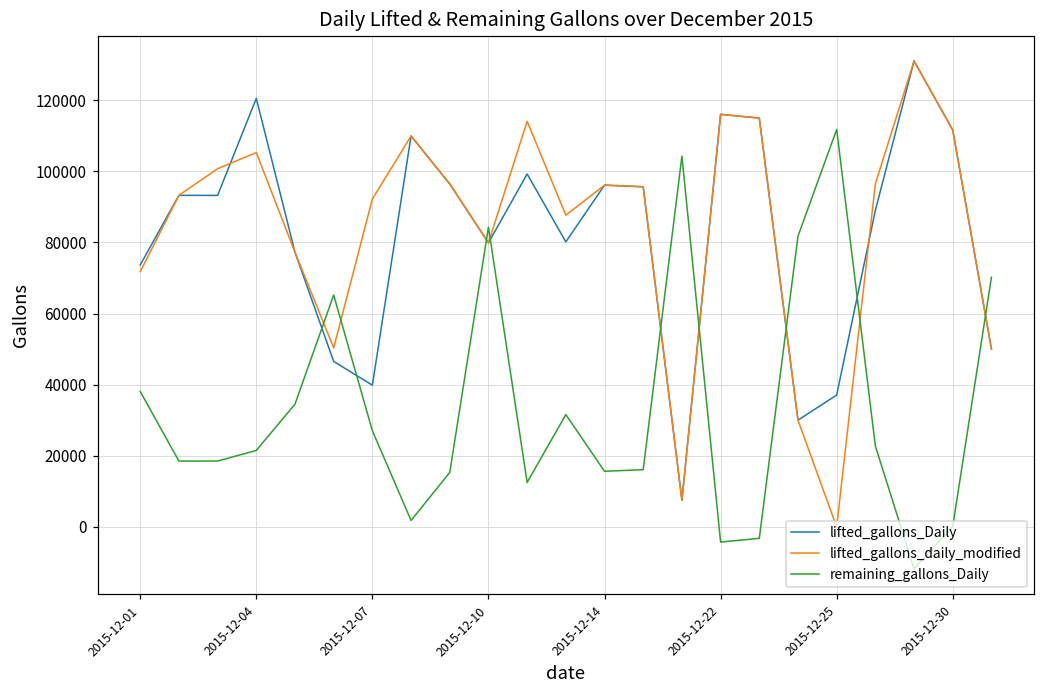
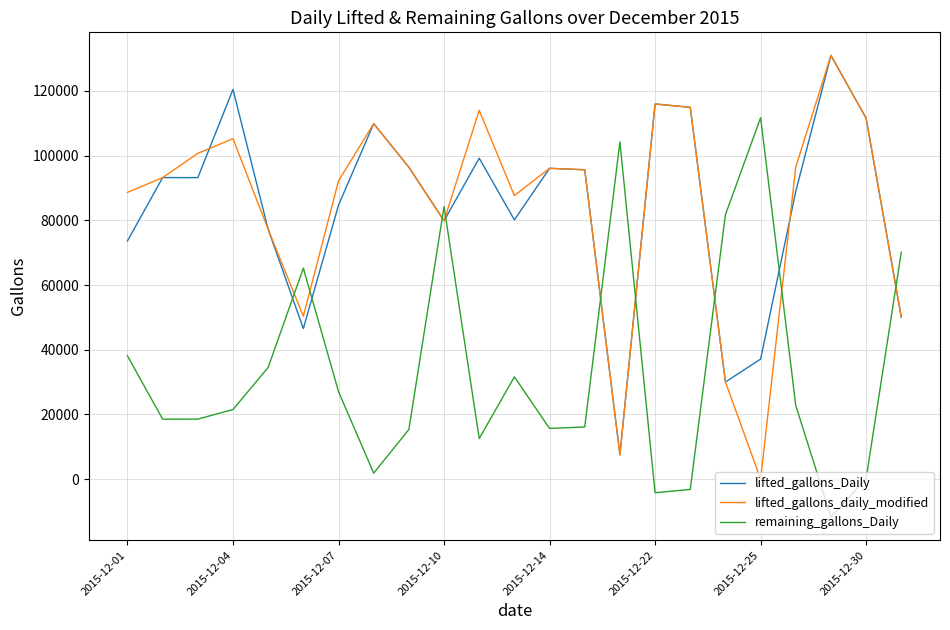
  {
    "lifted_gallons_Daily": {
      "2015-12-01": 74000,
      "2015-12-04": 120000,
-     "2015-12-07": 40000,
+     "2015-12-07": 85000,
      "2015-12-25": 37000
    },
    "lifted_gallons_daily_modified": {
-     "2015-12-01": 72000,
+     "2015-12-01": 89000,
      "2015-12-04": 105000,
      "2015-12-07": 92000
    },
    "remaining_gallons_Daily": {
      "2015-12-01": 38000,
      "2015-12-04": 22000,
      "2015-12-07": 27000,
      "2015-12-10": 84000,
      "2015-12-14": 16000,
      "2015-12-22": -4000,
      "2015-12-25": 112000
    }
  }
